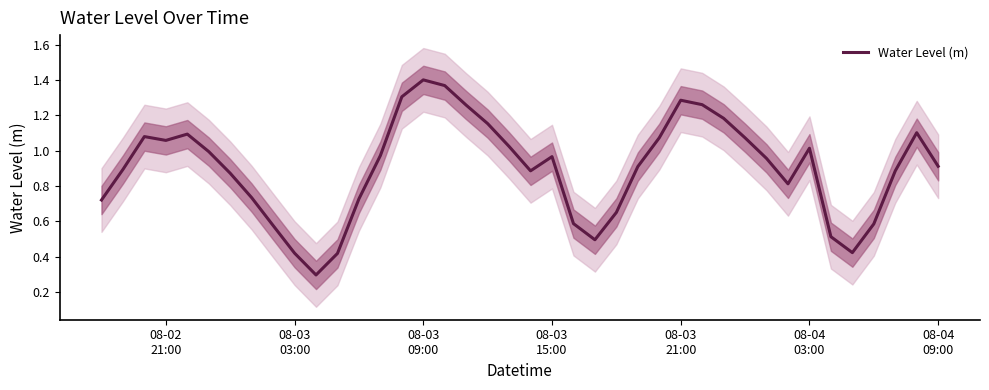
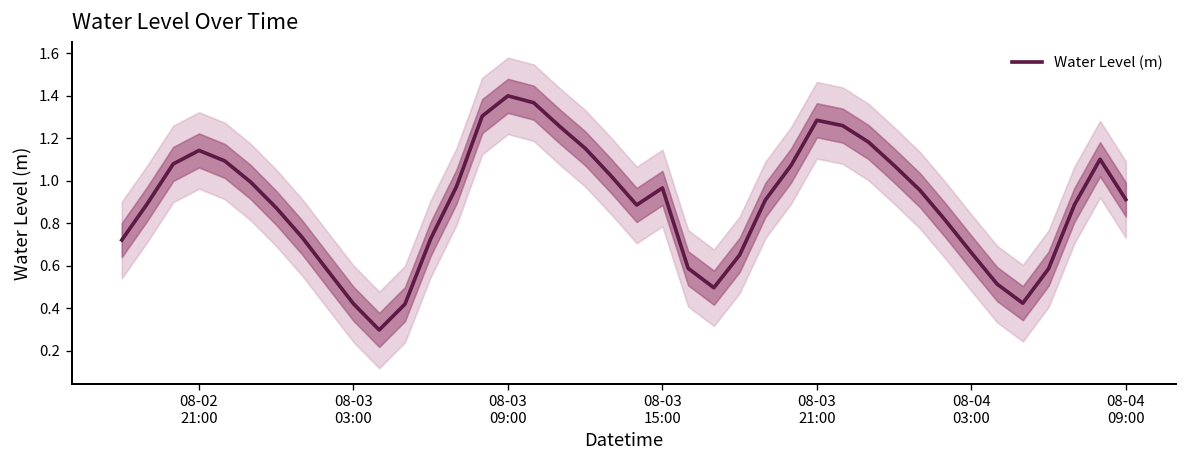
  {
    "Water Level (m)": {
-     "08-02 21:00": 1.06,
+     "08-02 21:00": 1.14,
      "08-03 03:00": 0.42,
      "08-03 09:00": 1.40,
      "08-03 15:00": 0.97,
      "08-03 21:00": 1.29,
-     "08-04 03:00": 1.01,
+     "08-04 03:00": 0.66,
      "08-04 09:00": 0.91
    }
  }
